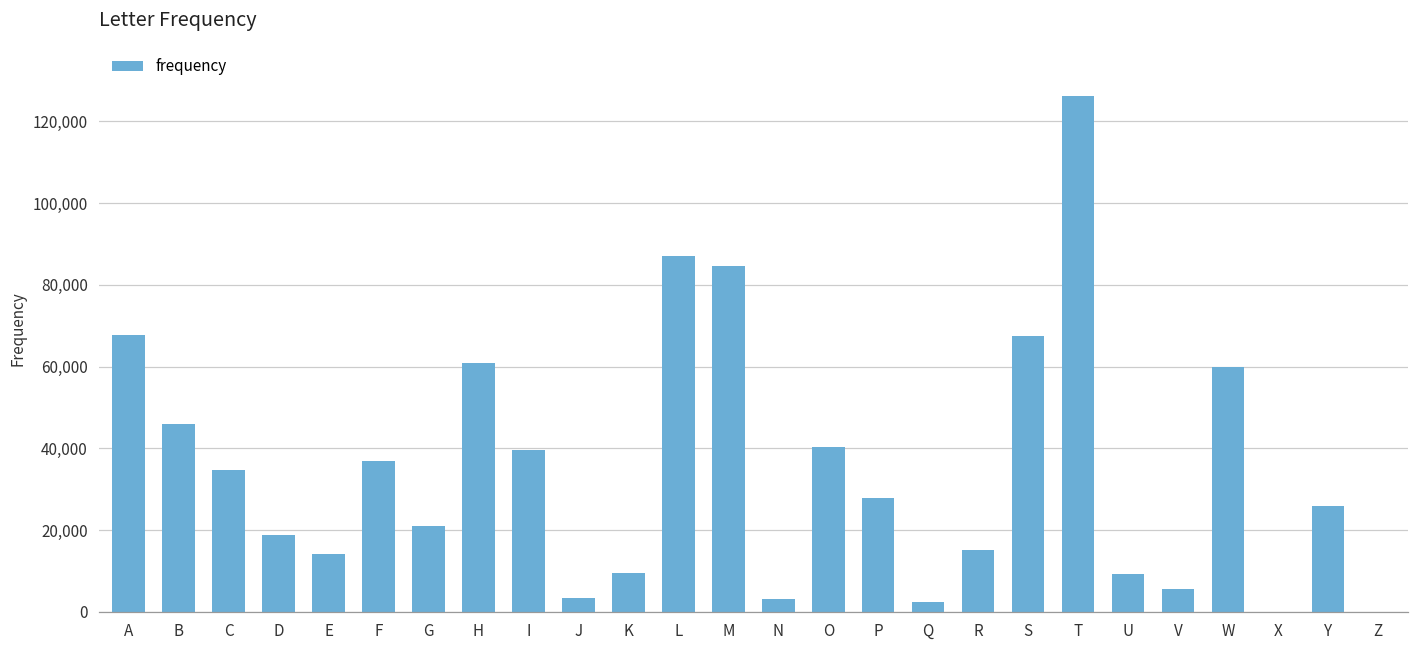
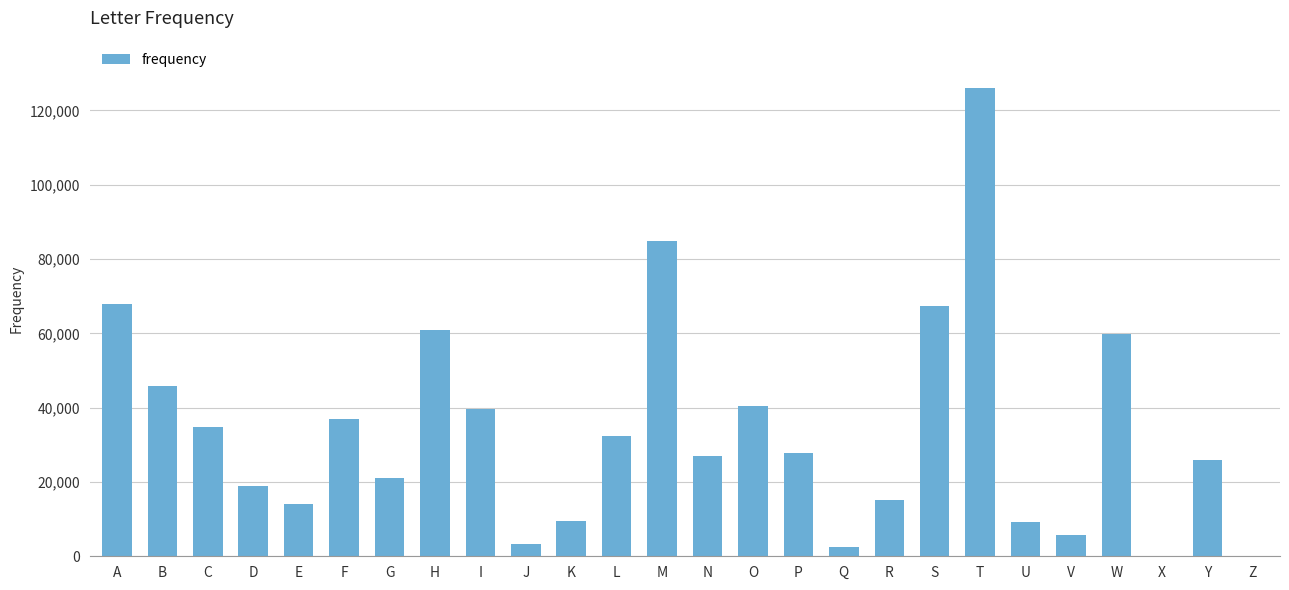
  {
    "A": "68,000",
    "B": "46,000",
    "C": "35,000",
    "D": "19,000",
    "E": "14,000",
    "F": "37,000",
    "G": "21,000",
    "H": "61,000",
    "I": "40,000",
    "J": "3,000",
    "K": "10,000",
-   "L": "87,000",
+   "L": "32,000",
    "M": "85,000",
-   "N": "3,000",
+   "N": "27,000",
    "O": "40,000",
    "P": "28,000",
    "Q": "2,000",
    "R": "15,000",
    "S": "67,000",
    "T": "126,000",
    "U": "9,000",
    "V": "6,000",
    "W": "60,000",
    "Y": "26,000"
  }
